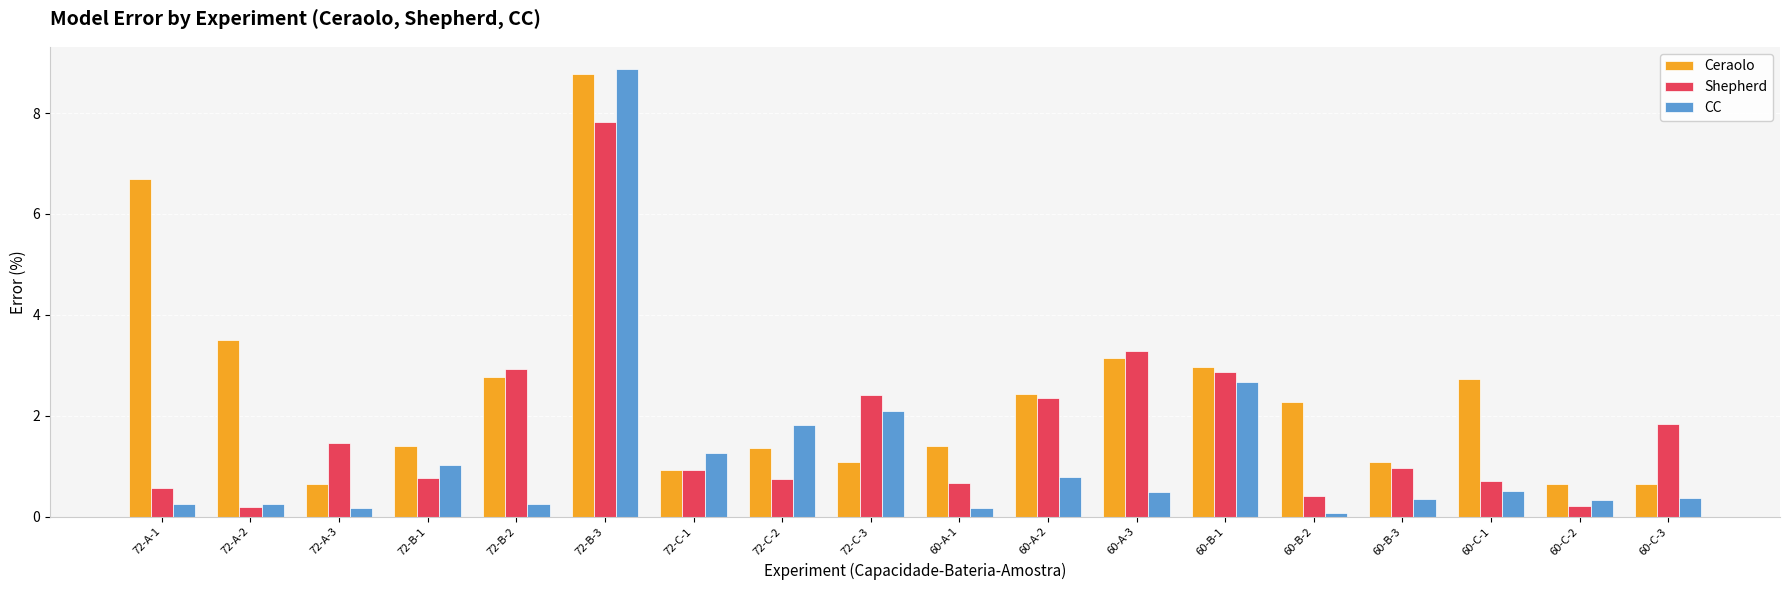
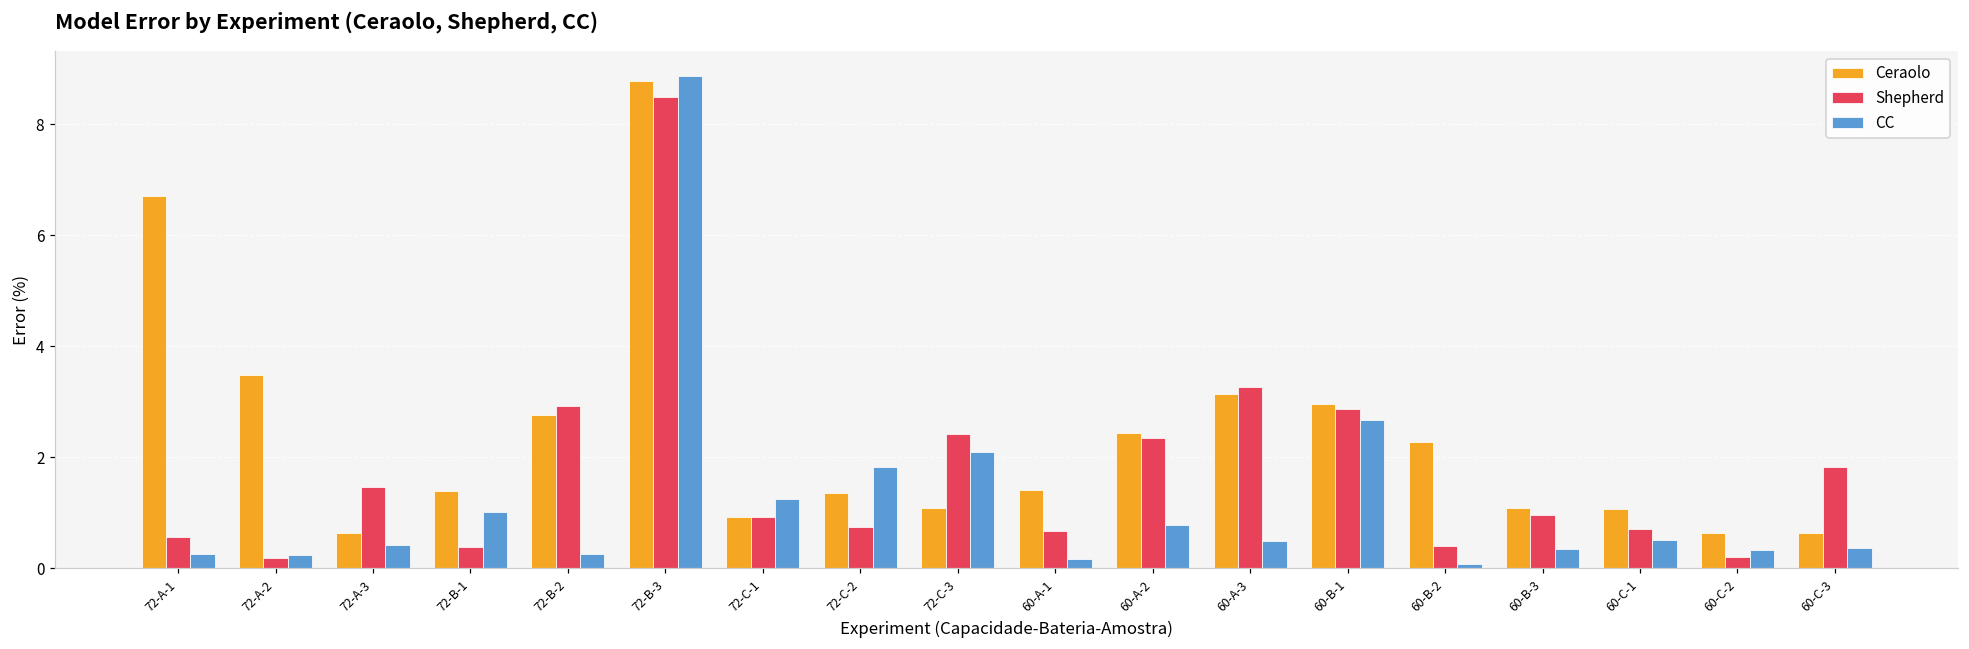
  {
    "Ceraolo": {
      "72-A-1": 6.7,
      "72-A-2": 3.5,
      "72-A-3": 0.6,
      "72-B-1": 1.4,
      "72-B-2": 2.8,
      "72-B-3": 8.8,
      "72-C-1": 0.9,
      "72-C-2": 1.4,
      "72-C-3": 1.1,
      "60-A-1": 1.4,
      "60-A-2": 2.4,
      "60-A-3": 3.1,
      "60-B-1": 3.0,
      "60-B-2": 2.3,
      "60-B-3": 1.1,
-     "60-C-1": 2.7,
+     "60-C-1": 1.1,
      "60-C-2": 0.6,
      "60-C-3": 0.6
    },
    "Shepherd": {
      "72-A-1": 0.6,
      "72-A-2": 0.2,
      "72-A-3": 1.5,
-     "72-B-1": 0.8,
+     "72-B-1": 0.4,
      "72-B-2": 2.9,
-     "72-B-3": 7.8,
+     "72-B-3": 8.5,
      "72-C-1": 0.9,
      "72-C-2": 0.8,
      "72-C-3": 2.4,
      "60-A-1": 0.7,
      "60-A-2": 2.4,
      "60-A-3": 3.3,
      "60-B-1": 2.9,
      "60-B-2": 0.4,
      "60-B-3": 1.0,
      "60-C-1": 0.7,
      "60-C-2": 0.2,
      "60-C-3": 1.8
    },
    "CC": {
      "72-A-1": 0.2,
      "72-A-2": 0.2,
-     "72-A-3": 0.2,
+     "72-A-3": 0.4,
      "72-B-1": 1.0,
      "72-B-2": 0.3,
      "72-B-3": 8.9,
      "72-C-1": 1.3,
      "72-C-2": 1.8,
      "72-C-3": 2.1,
      "60-A-1": 0.2,
      "60-A-2": 0.8,
      "60-A-3": 0.5,
      "60-B-1": 2.7,
      "60-B-2": 0.1,
      "60-B-3": 0.4,
      "60-C-1": 0.5,
      "60-C-2": 0.3,
      "60-C-3": 0.4
    }
  }
